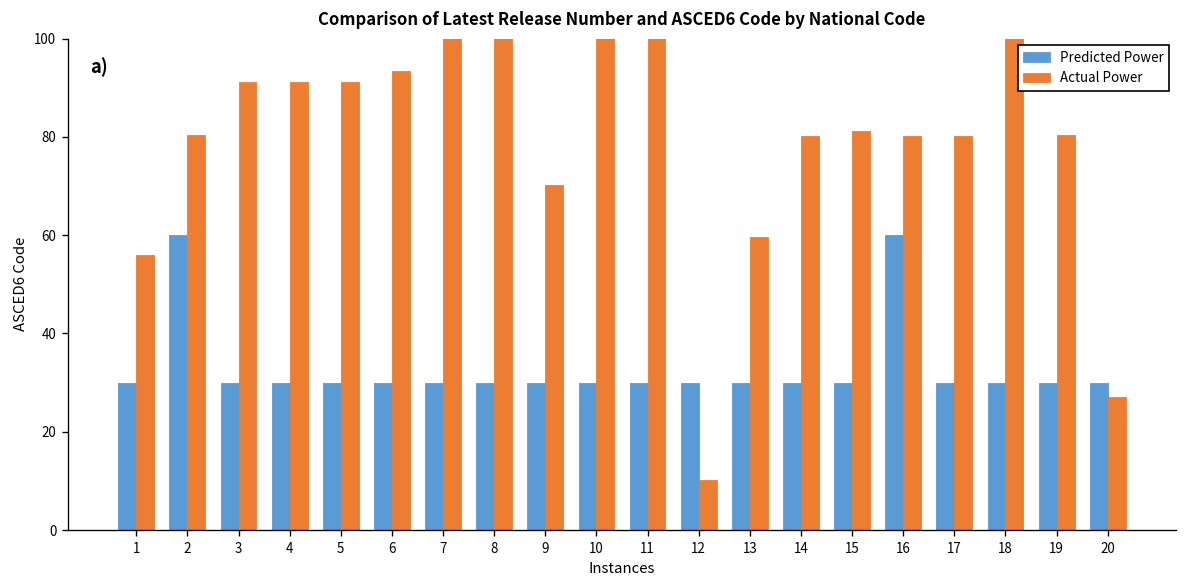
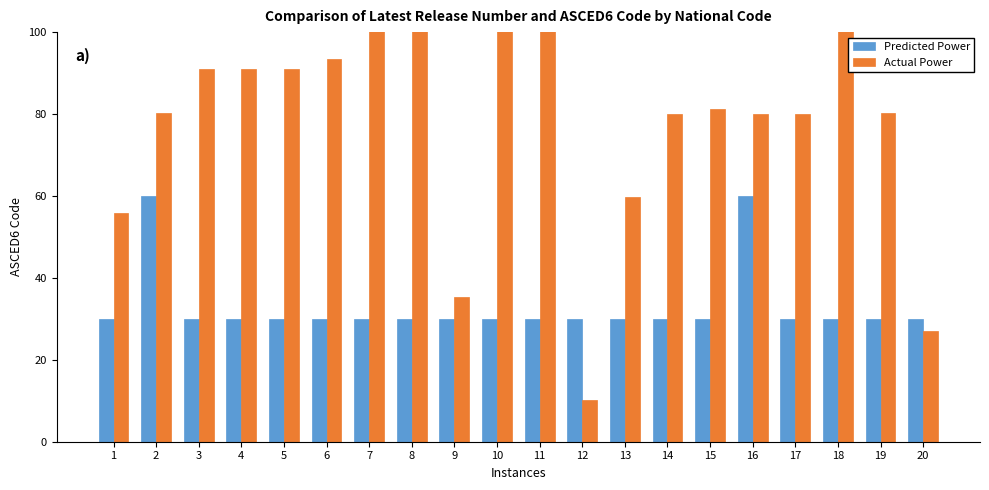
  {
    "Predicted Power": {
      "1": 30,
      "2": 60,
      "3": 30,
      "4": 30,
      "5": 30,
      "6": 30,
      "7": 30,
      "8": 30,
      "9": 30,
      "10": 30,
      "11": 30,
      "12": 30,
      "13": 30,
      "14": 30,
      "15": 30,
      "16": 60,
      "17": 30,
      "18": 30,
      "19": 30,
      "20": 30
    },
    "Actual Power": {
      "1": 56,
      "2": 80,
      "3": 91,
      "4": 91,
      "5": 91,
      "6": 93,
-     "9": 70,
+     "9": 35,
      "12": 10,
      "13": 60,
      "14": 80,
      "15": 81,
      "16": 80,
      "17": 80,
      "19": 80,
      "20": 27
    }
  }
